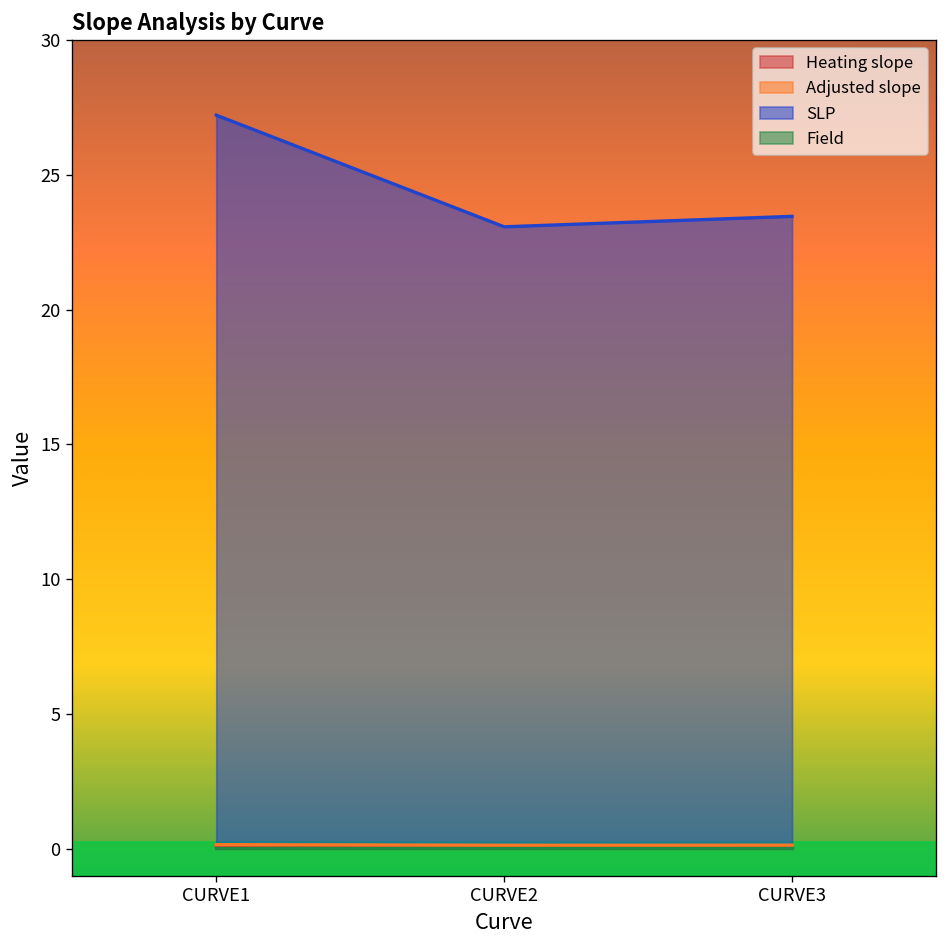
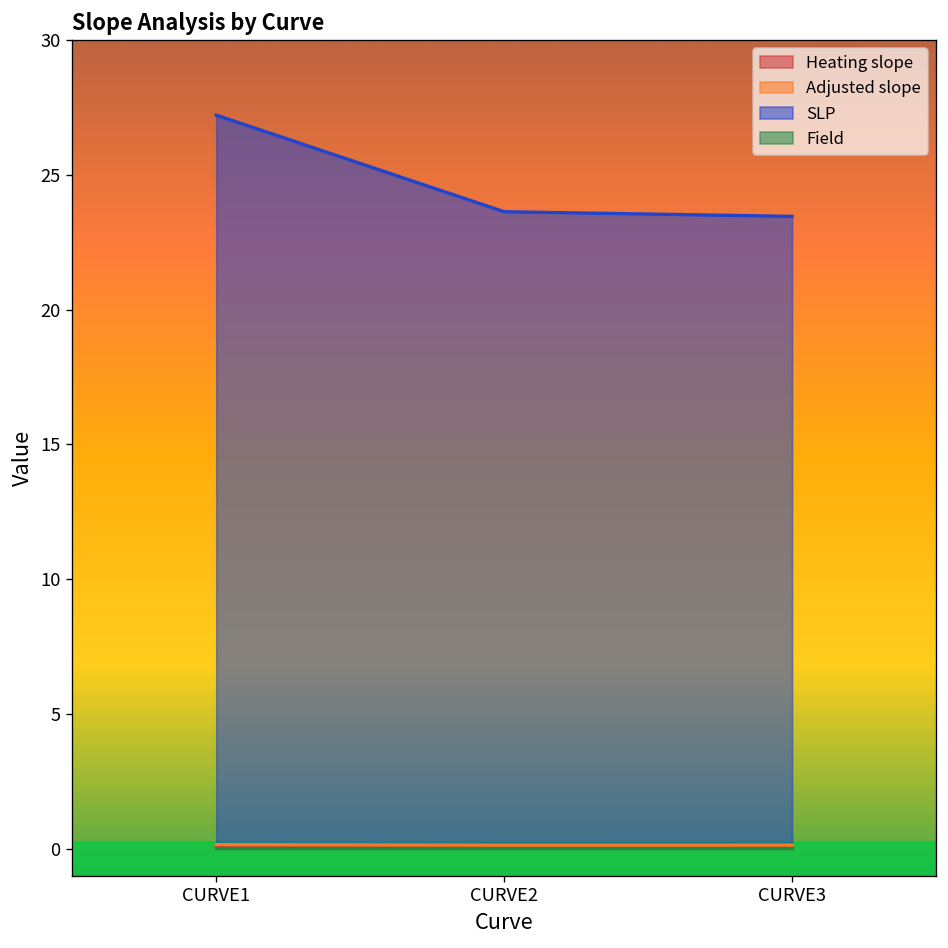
  {
    "SLP": {
      "CURVE1": 27.2,
-     "CURVE2": 23.1,
+     "CURVE2": 23.6,
      "CURVE3": 23.5
    }
  }
